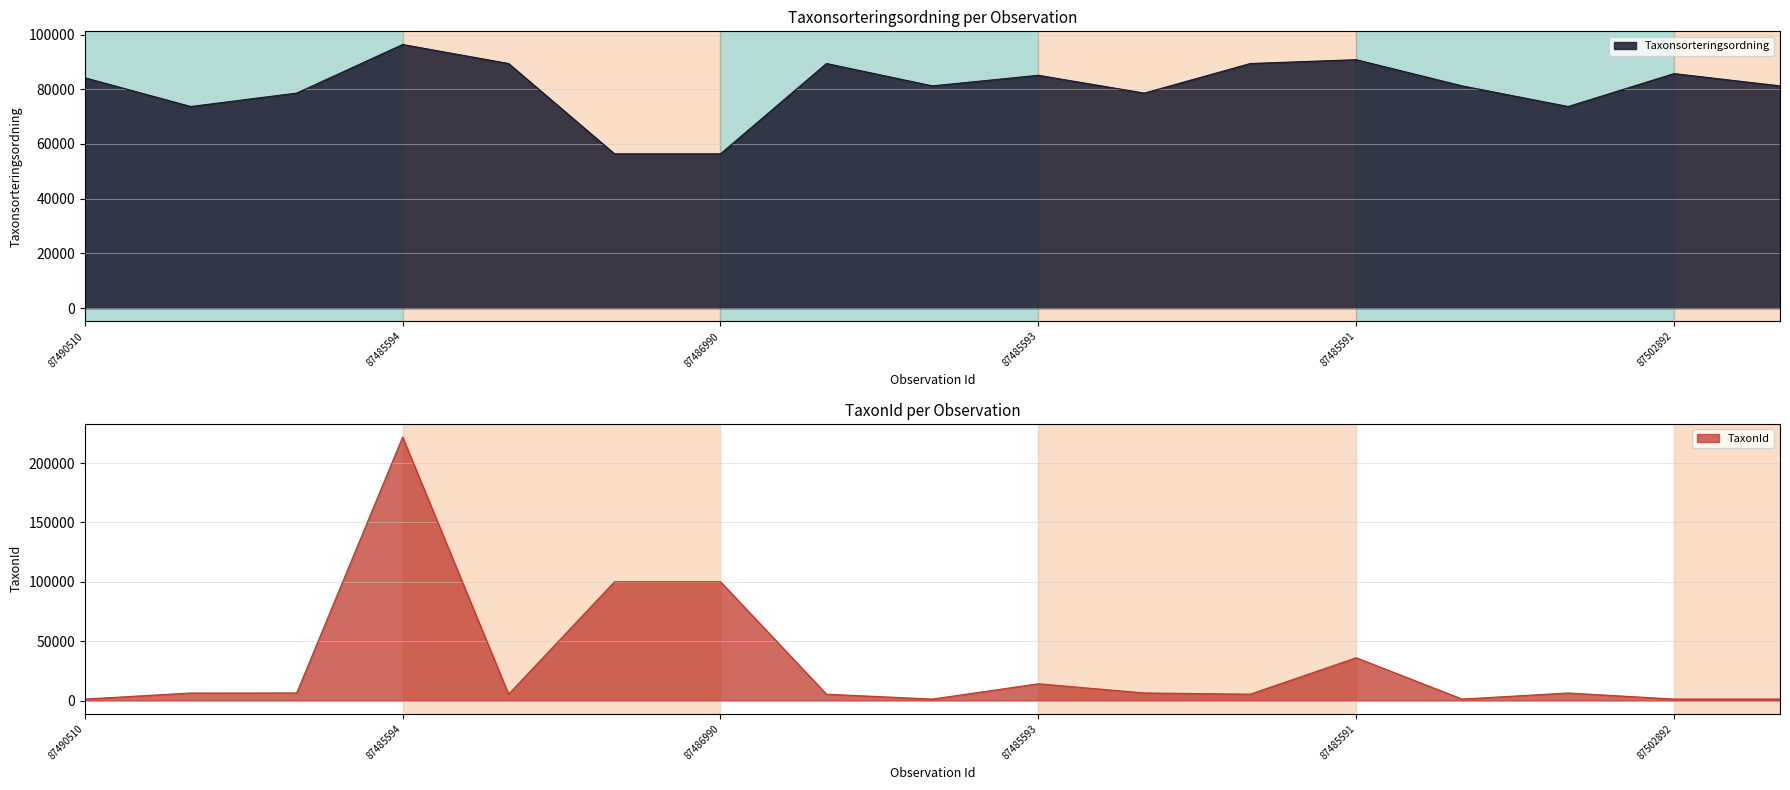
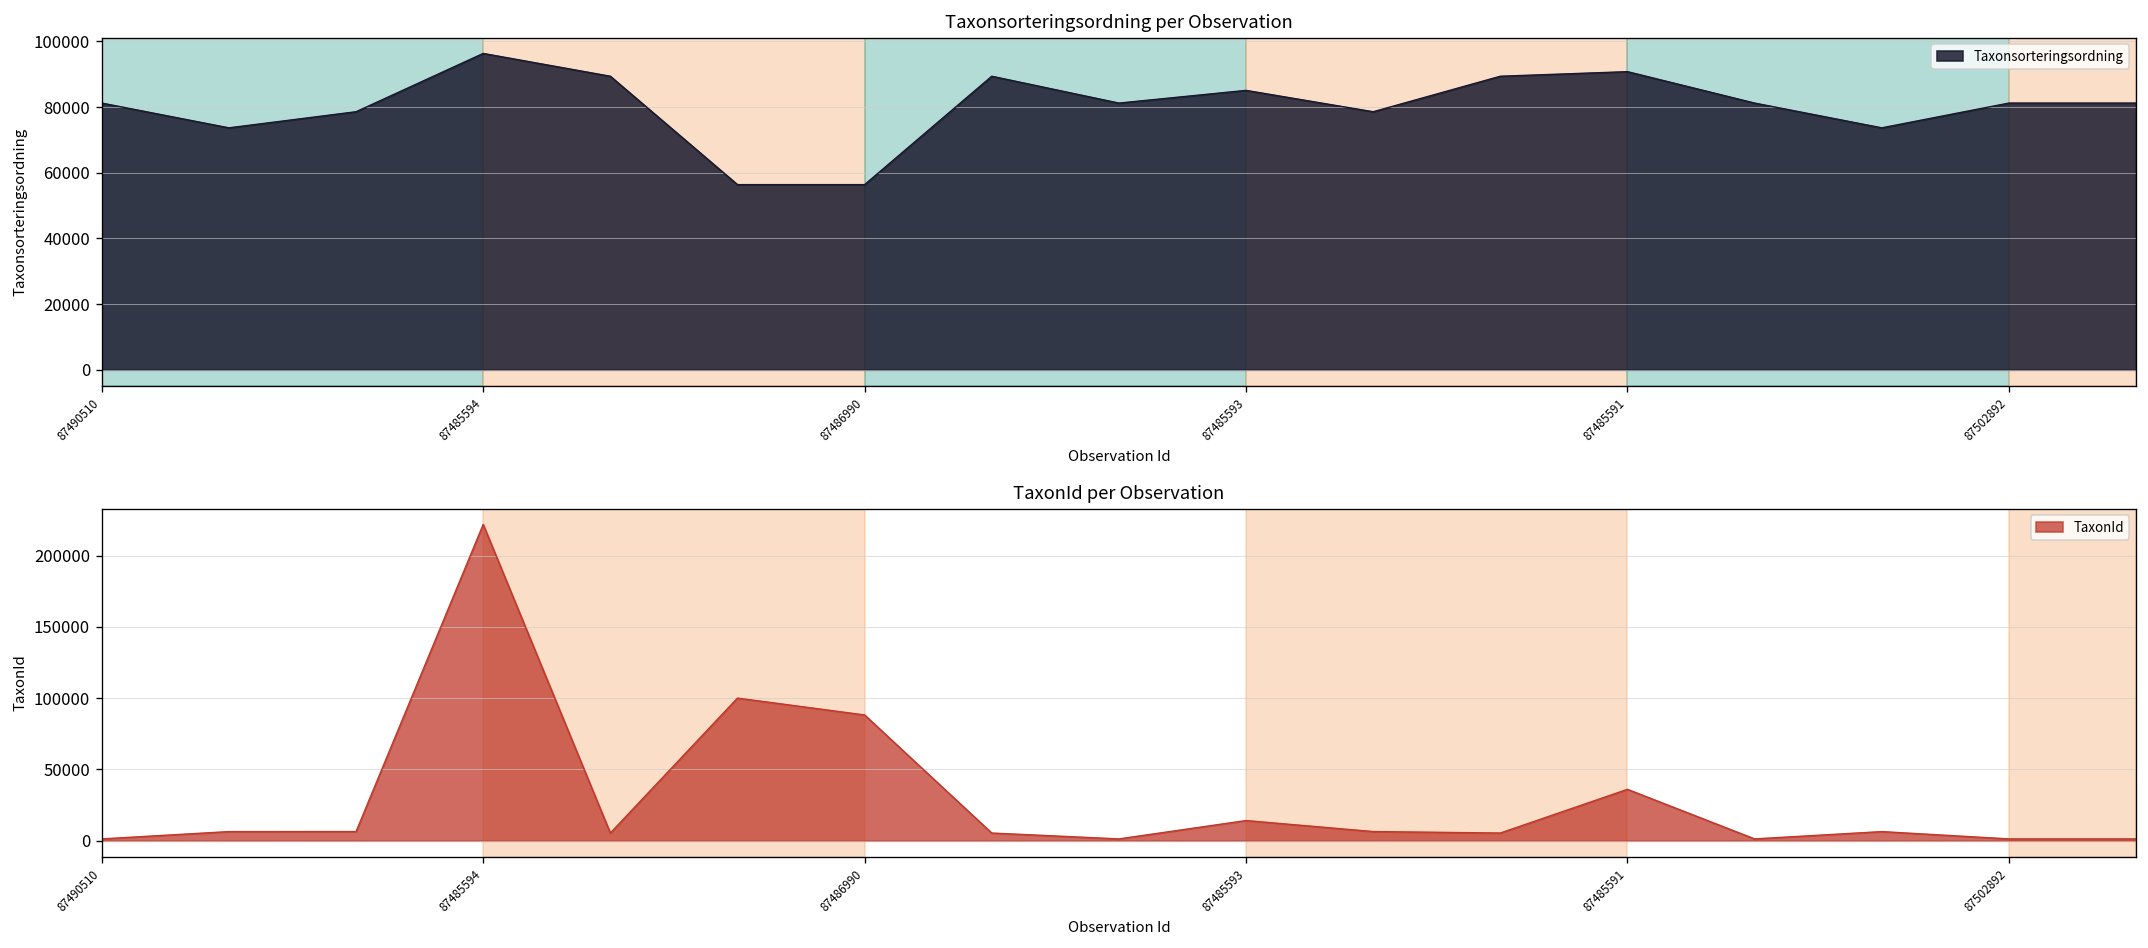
  {
    "Taxonsorteringsordning per Observation": {
-     "87490510": 84000,
+     "87490510": 81000,
      "87485594": 96000,
      "87486990": 56000,
      "87485593": 85000,
      "87485591": 91000,
-     "87502892": 86000
+     "87502892": 81000
    },
    "TaxonId per Observation": {
      "87490510": 1000,
      "87485594": 222000,
-     "87486990": 100000,
+     "87486990": 88000,
      "87485593": 14000,
      "87485591": 36000,
      "87502892": 1000
    }
  }
